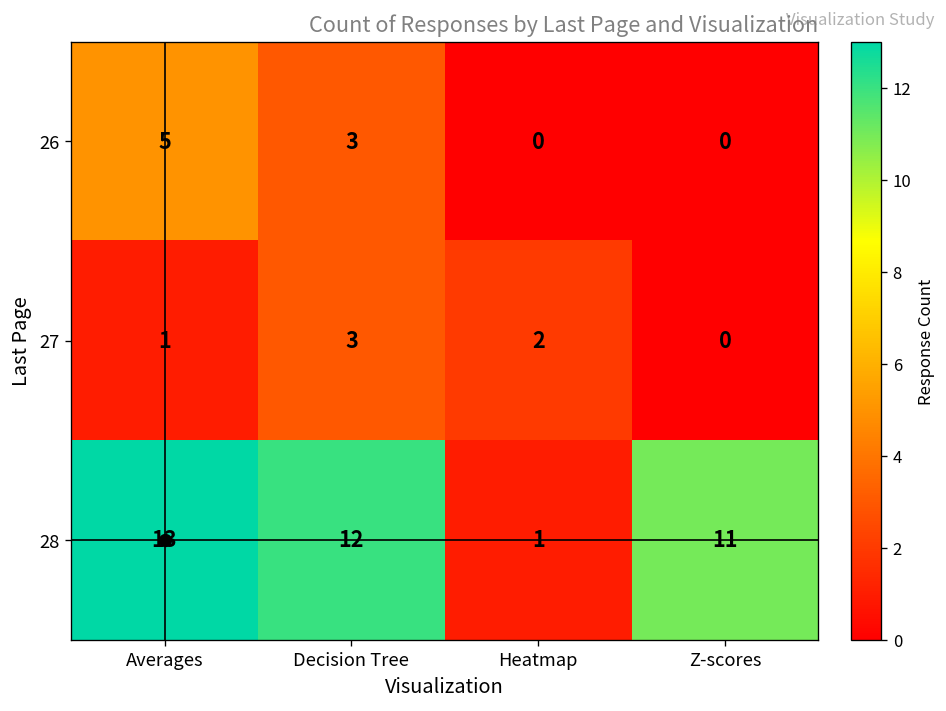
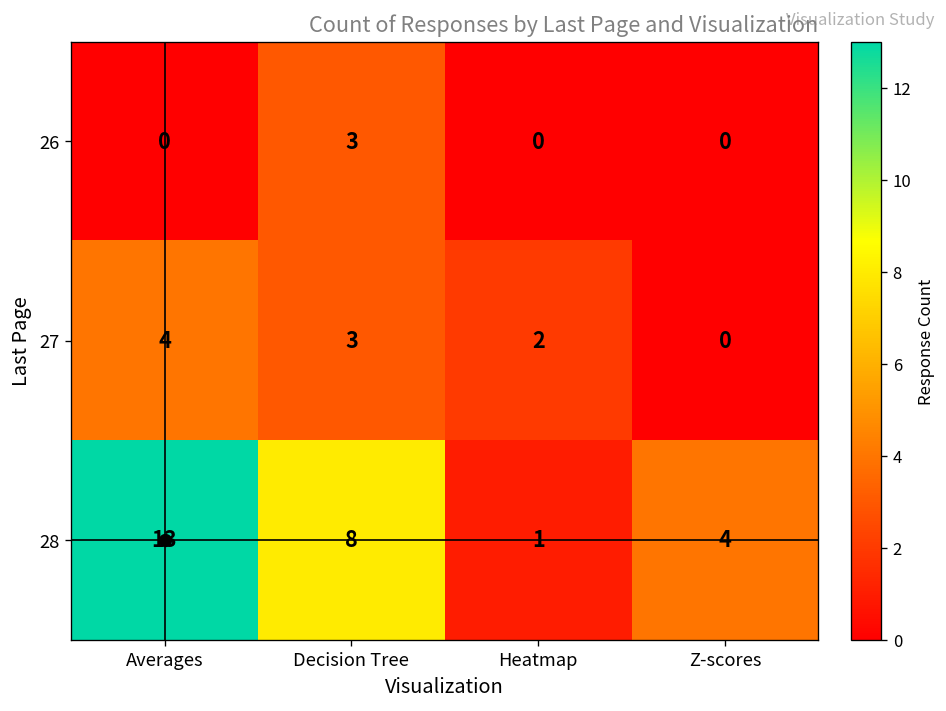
  {
    "26": {
-     "Averages": 5,
+     "Averages": 0,
      "Decision Tree": 3,
      "Heatmap": 0,
      "Z-scores": 0
    },
    "27": {
-     "Averages": 1,
+     "Averages": 4,
      "Decision Tree": 3,
      "Heatmap": 2,
      "Z-scores": 0
    },
    "28": {
-     "Decision Tree": 12,
+     "Decision Tree": 8,
      "Heatmap": 1,
-     "Z-scores": 11
+     "Z-scores": 4
    }
  }
